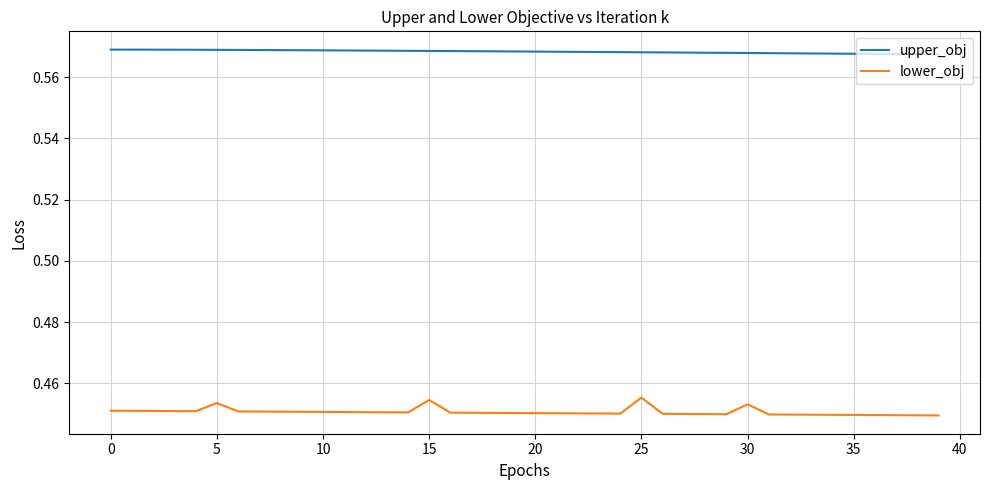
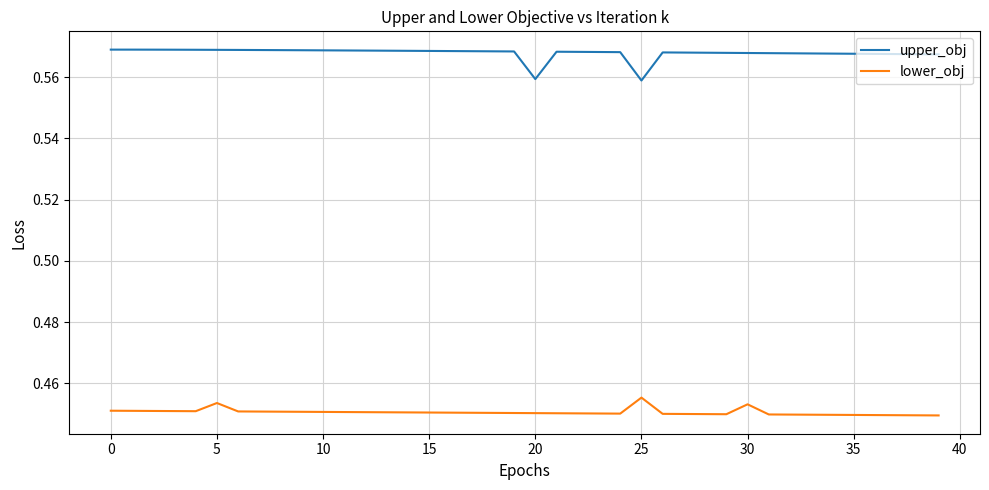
  {
    "upper_obj": {
      "0": 0.569,
      "5": 0.569,
      "10": 0.569,
      "15": 0.569,
-     "20": 0.568,
-     "25": 0.568,
+     "20": 0.559,
+     "25": 0.559,
      "30": 0.568,
      "35": 0.568
    },
    "lower_obj": {
      "0": 0.451,
      "5": 0.454,
      "10": 0.451,
-     "15": 0.455,
+     "15": 0.450,
      "20": 0.450,
      "25": 0.455,
      "30": 0.453,
      "35": 0.450
    }
  }
